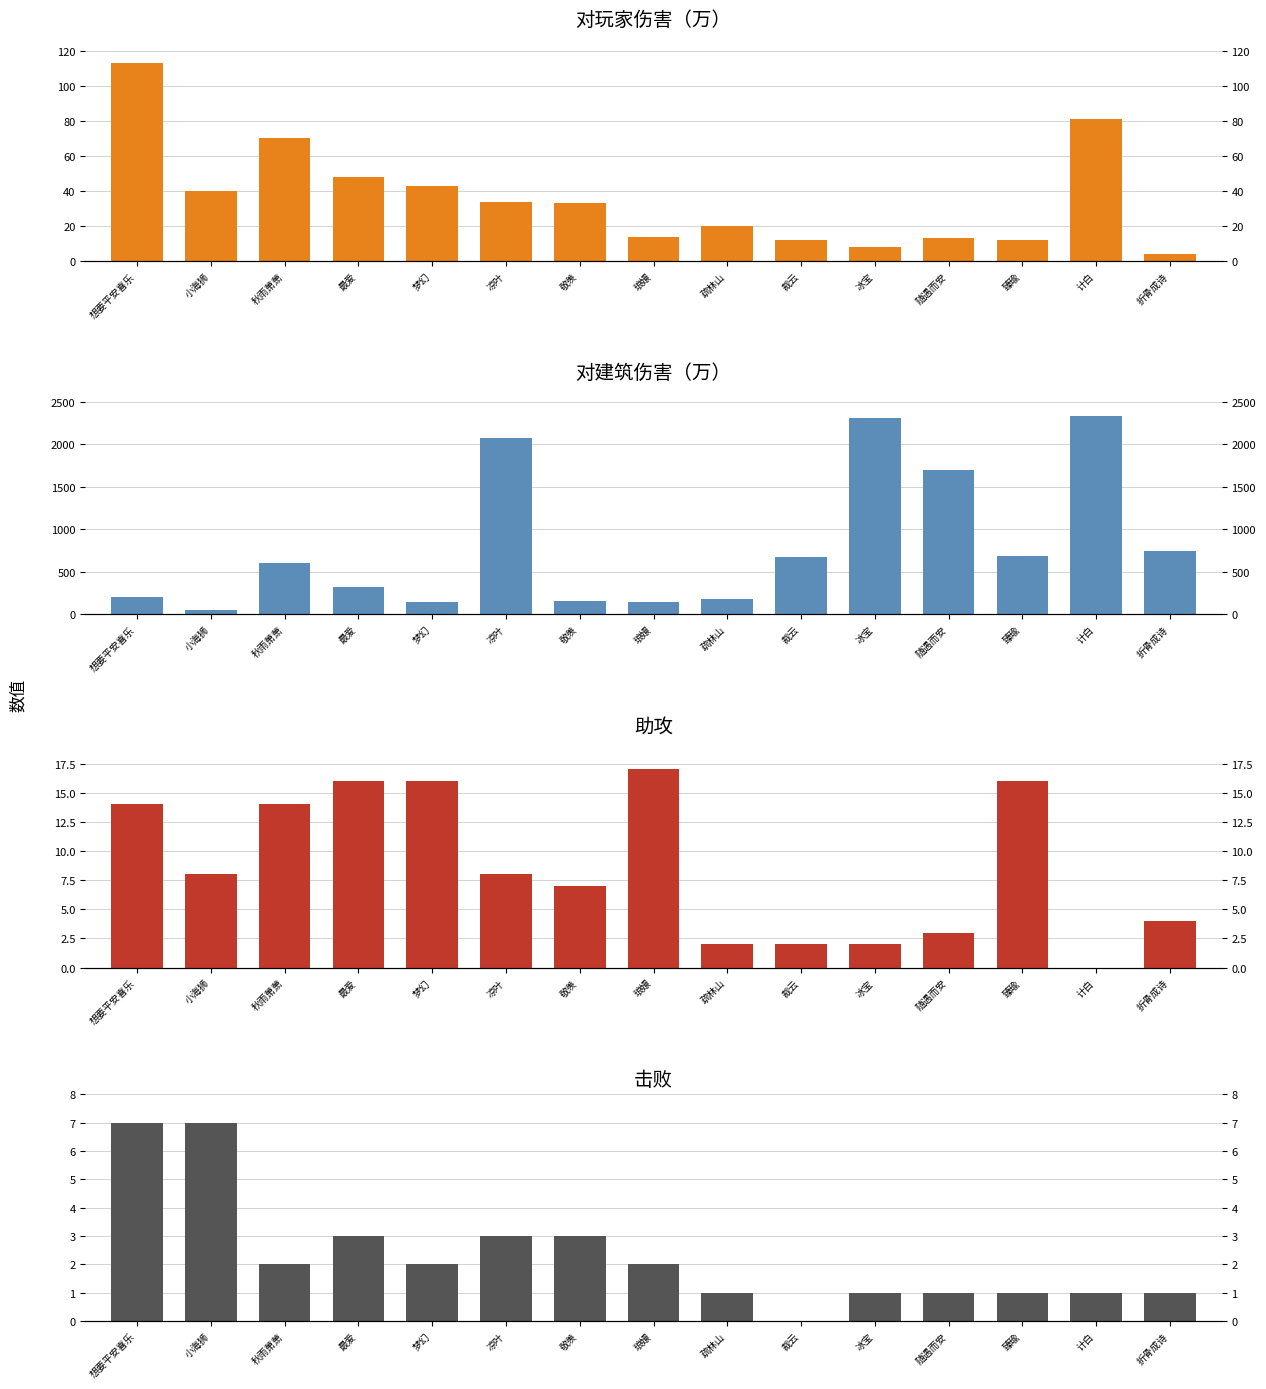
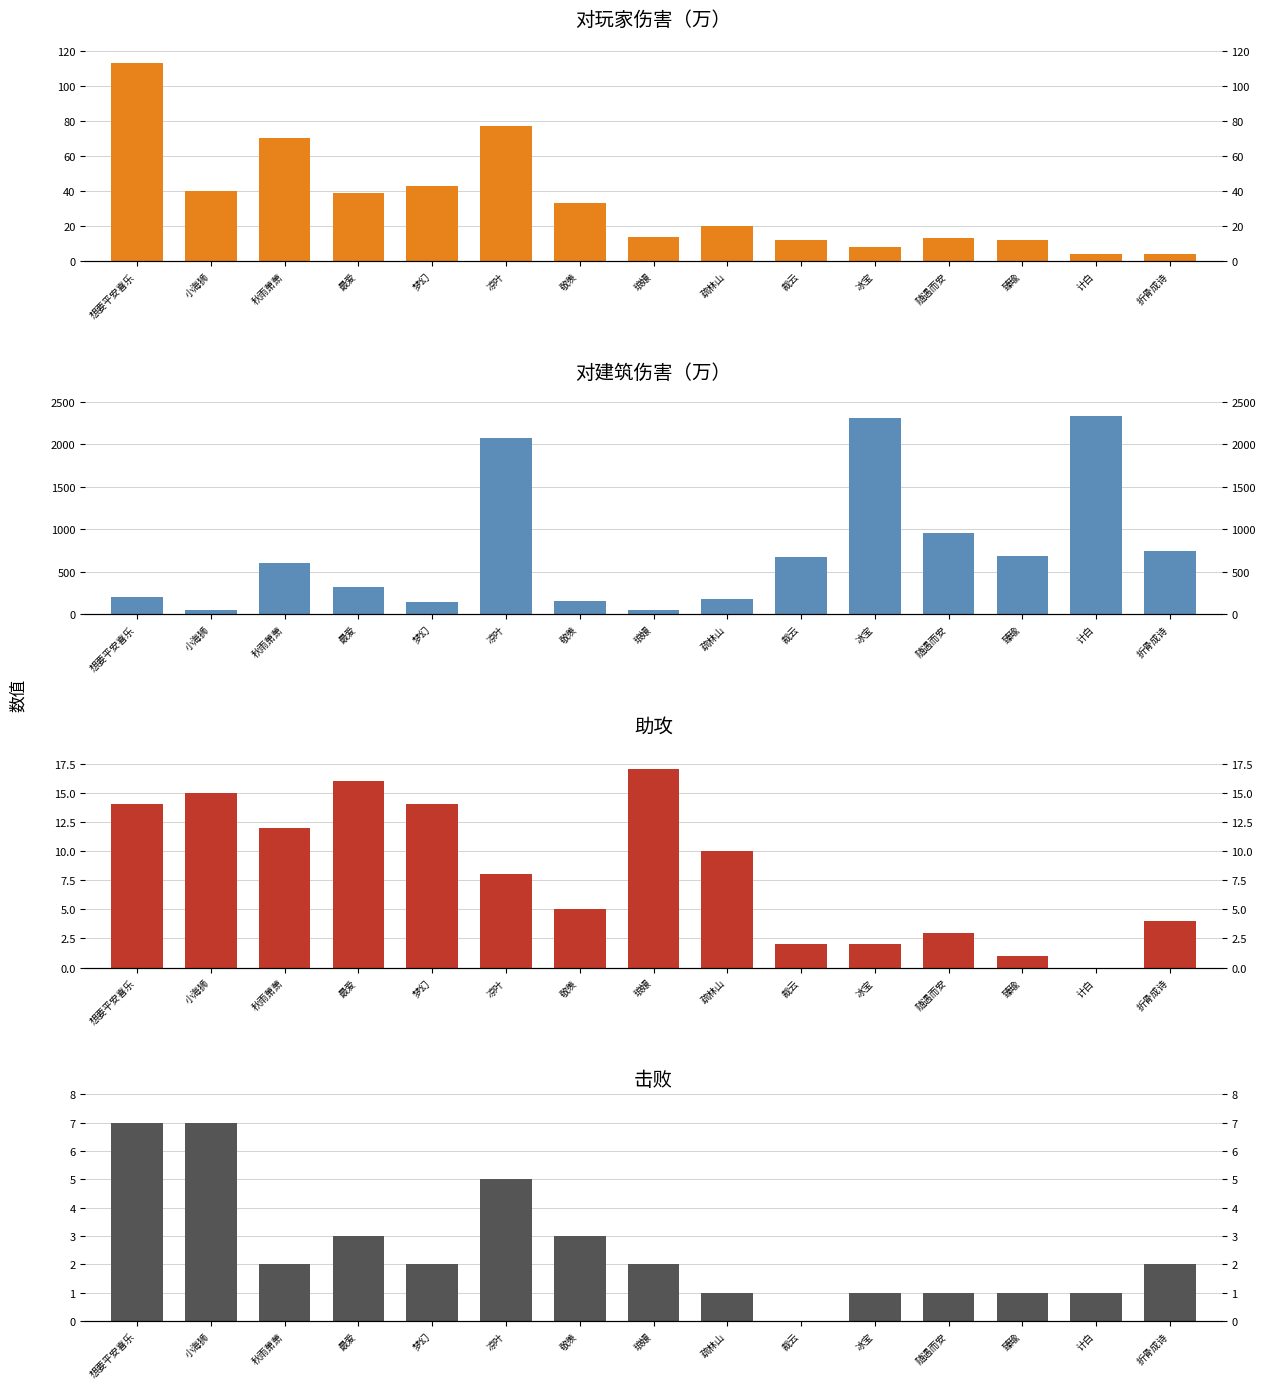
  {
    "对玩家伤害（万）": {
      "想要平安喜乐": 113,
      "小海狮": 40,
      "秋雨萧萧": 70,
-     "最爱": 48,
+     "最爱": 39,
      "梦幻": 43,
-     "凉叶": 34,
+     "凉叶": 77,
      "敬羡": 33,
      "琅嬛": 14,
      "疏林山": 20,
      "裁云": 12,
      "冰宝": 8,
      "随遇而安": 13,
      "臻瑜": 12,
-     "计白": 81,
+     "计白": 4,
      "折骨成诗": 4
    },
    "对建筑伤害（万）": {
      "想要平安喜乐": 200,
      "小海狮": 100,
      "秋雨萧萧": 600,
      "最爱": 300,
      "梦幻": 100,
      "凉叶": 2100,
      "敬羡": 200,
-     "琅嬛": 150,
+     "琅嬛": 50,
      "疏林山": 200,
      "裁云": 700,
      "冰宝": 2300,
-     "随遇而安": 1700,
+     "随遇而安": 1000,
      "臻瑜": 700,
      "计白": 2300,
      "折骨成诗": 700
    },
    "助攻": {
      "想要平安喜乐": 14,
-     "小海狮": 8,
-     "秋雨萧萧": 14,
+     "小海狮": 15,
+     "秋雨萧萧": 12,
      "最爱": 16,
-     "梦幻": 16,
+     "梦幻": 14,
      "凉叶": 8,
-     "敬羡": 7,
+     "敬羡": 5,
      "琅嬛": 17,
-     "疏林山": 2,
+     "疏林山": 10,
      "裁云": 2,
      "冰宝": 2,
      "随遇而安": 3,
-     "臻瑜": 16,
+     "臻瑜": 1,
      "计白": 0,
      "折骨成诗": 4
    },
    "击败": {
      "想要平安喜乐": 7,
      "小海狮": 7,
      "秋雨萧萧": 2,
      "最爱": 3,
      "梦幻": 2,
-     "凉叶": 3,
+     "凉叶": 5,
      "敬羡": 3,
      "琅嬛": 2,
      "疏林山": 1,
      "裁云": 0,
      "冰宝": 1,
      "随遇而安": 1,
      "臻瑜": 1,
      "计白": 1,
-     "折骨成诗": 1
+     "折骨成诗": 2
    }
  }
